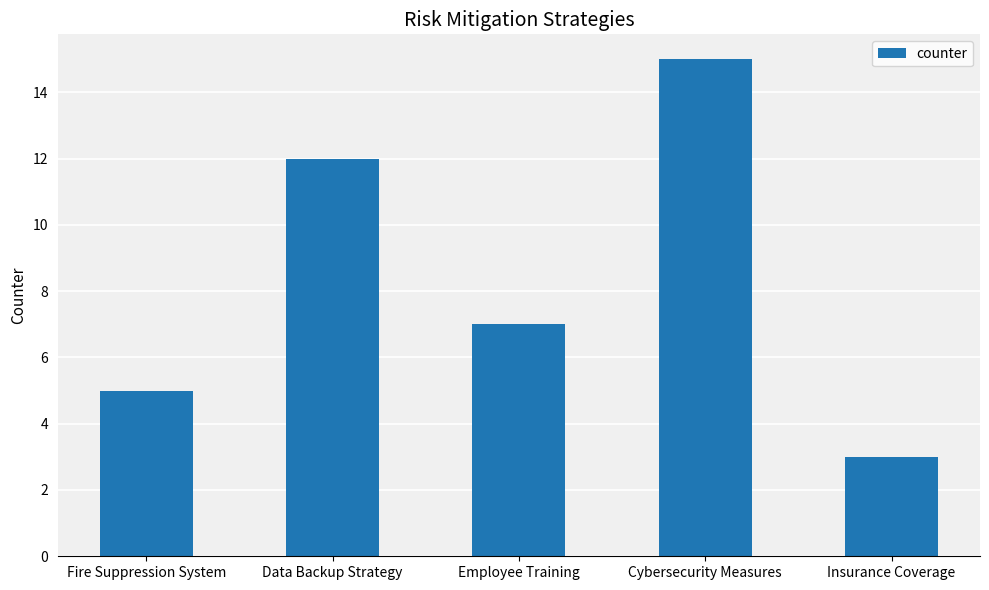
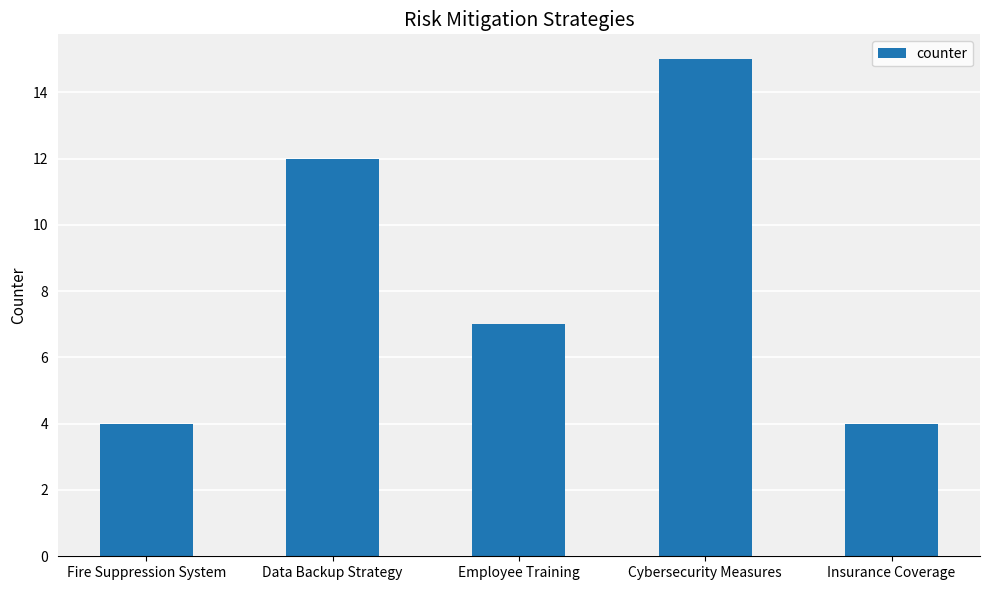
  {
-   "Fire Suppression System": 5,
+   "Fire Suppression System": 4,
    "Data Backup Strategy": 12,
    "Employee Training": 7,
    "Cybersecurity Measures": 15,
-   "Insurance Coverage": 3
+   "Insurance Coverage": 4
  }
